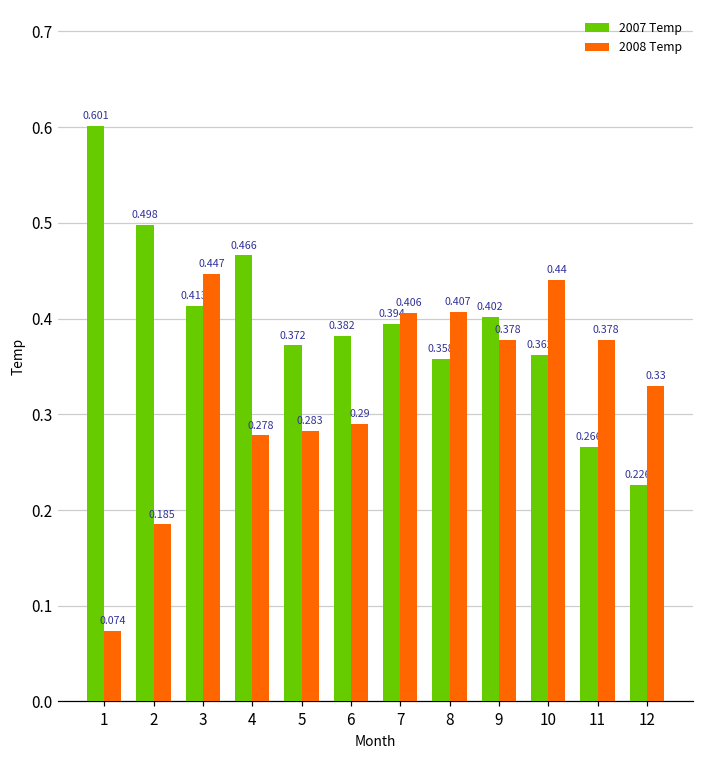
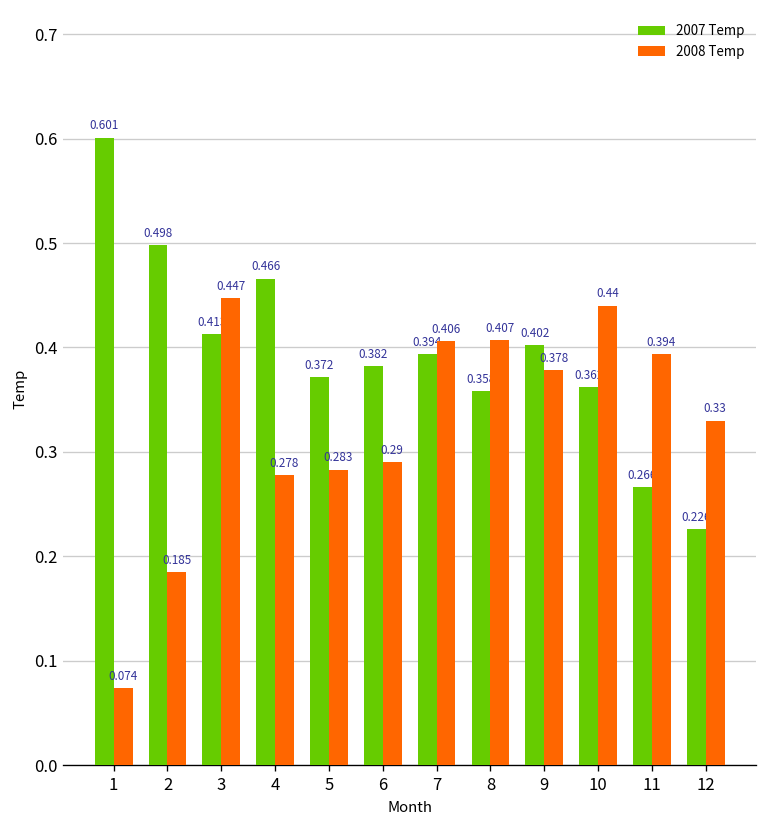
  {
    "2007 Temp": {
      "1": 0.601,
      "2": 0.498,
      "3": 0.413,
      "4": 0.466,
      "5": 0.372,
      "6": 0.382,
      "7": 0.394,
      "8": 0.358,
      "9": 0.402,
      "10": 0.362,
      "11": 0.266,
      "12": 0.226
    },
    "2008 Temp": {
      "1": 0.074,
      "2": 0.185,
      "3": 0.447,
      "4": 0.278,
      "5": 0.283,
      "6": 0.29,
      "7": 0.406,
      "8": 0.407,
      "9": 0.378,
      "10": 0.44,
-     "11": 0.378,
+     "11": 0.394,
      "12": 0.33
    }
  }
